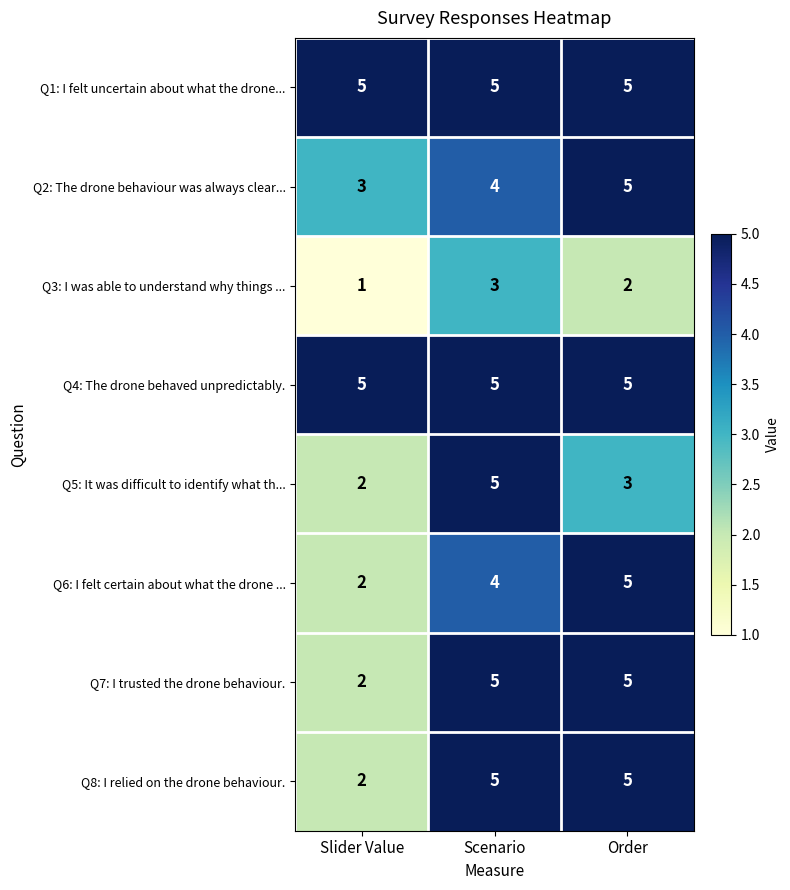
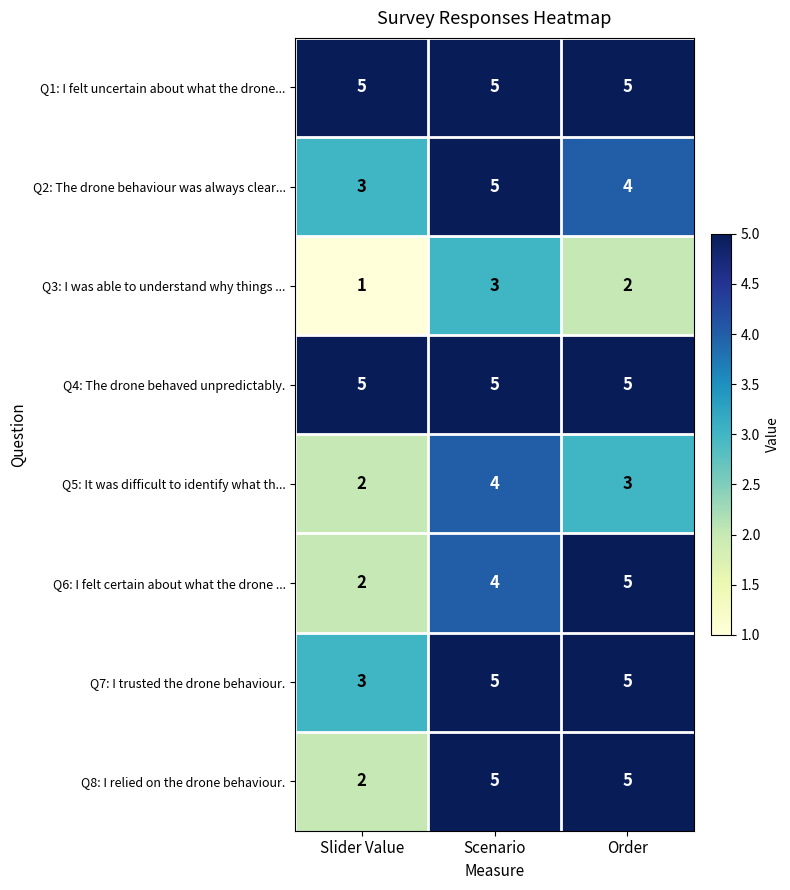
  {
    "Q1: I felt uncertain about what the drone...": {
      "Slider Value": 5,
      "Scenario": 5,
      "Order": 5
    },
    "Q2: The drone behaviour was always clear...": {
      "Slider Value": 3,
-     "Scenario": 4,
-     "Order": 5
+     "Scenario": 5,
+     "Order": 4
    },
    "Q3: I was able to understand why things ...": {
      "Slider Value": 1,
      "Scenario": 3,
      "Order": 2
    },
    "Q4: The drone behaved unpredictably.": {
      "Slider Value": 5,
      "Scenario": 5,
      "Order": 5
    },
    "Q5: It was difficult to identify what th...": {
      "Slider Value": 2,
-     "Scenario": 5,
+     "Scenario": 4,
      "Order": 3
    },
    "Q6: I felt certain about what the drone ...": {
      "Slider Value": 2,
      "Scenario": 4,
      "Order": 5
    },
    "Q7: I trusted the drone behaviour.": {
-     "Slider Value": 2,
+     "Slider Value": 3,
      "Scenario": 5,
      "Order": 5
    },
    "Q8: I relied on the drone behaviour.": {
      "Slider Value": 2,
      "Scenario": 5,
      "Order": 5
    }
  }
